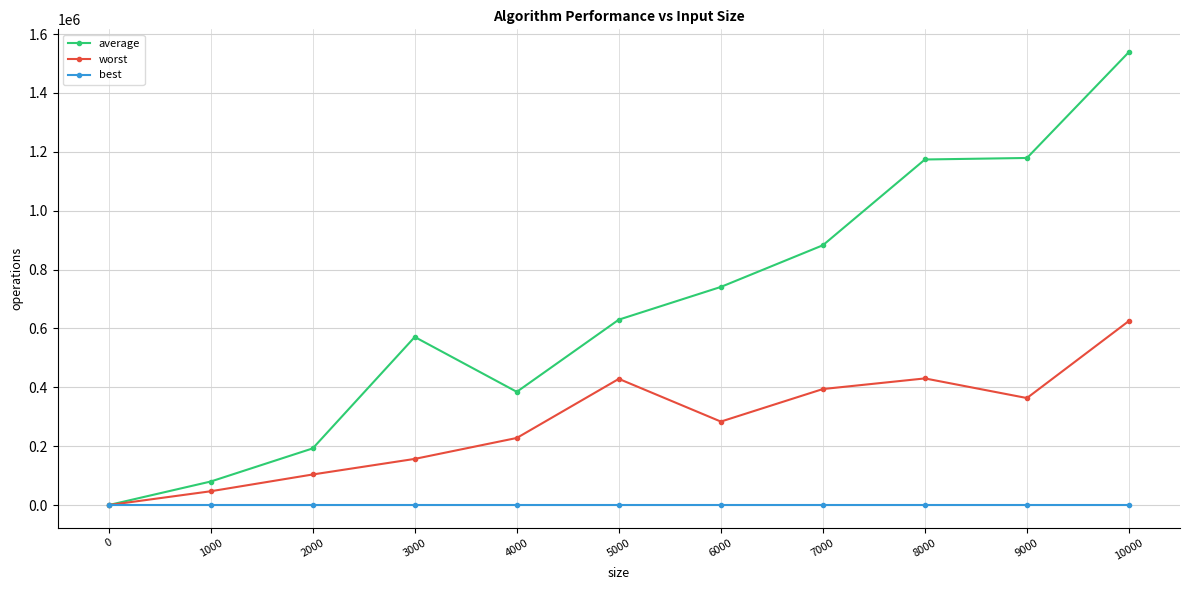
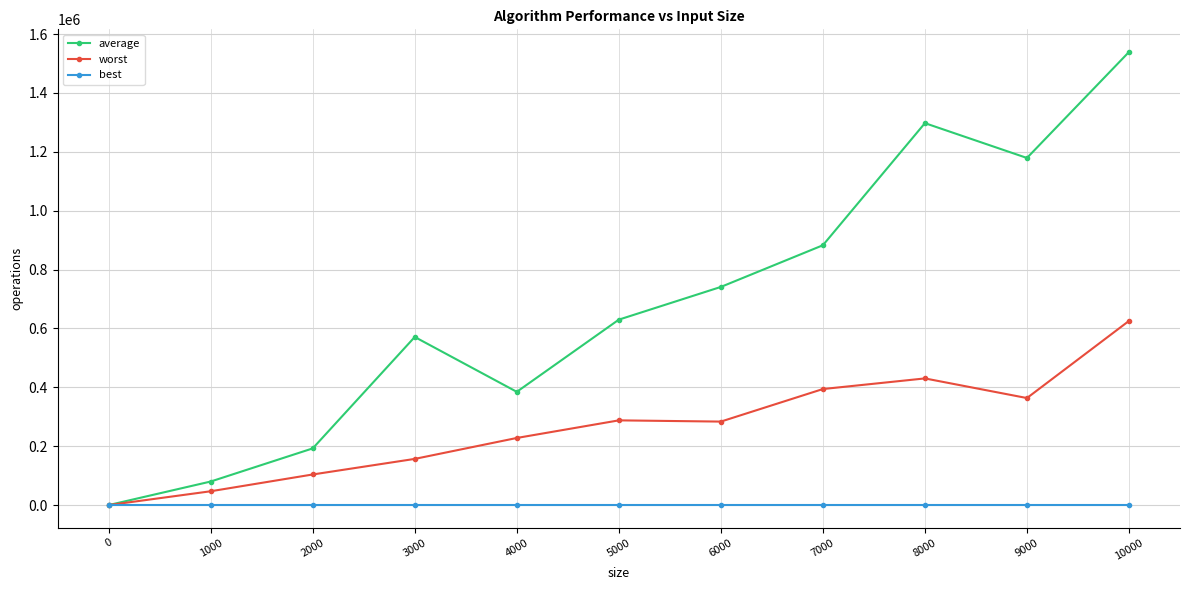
  {
    "average": {
      "1000": 80000,
      "2000": 190000,
      "3000": 570000,
      "4000": 380000,
      "5000": 630000,
      "6000": 740000,
      "7000": 880000,
-     "8000": 1170000,
+     "8000": 1300000,
      "9000": 1180000,
      "10000": 1540000
    },
    "worst": {
      "1000": 50000,
      "2000": 100000,
      "3000": 160000,
      "4000": 230000,
-     "5000": 430000,
+     "5000": 290000,
      "6000": 280000,
      "7000": 390000,
      "8000": 430000,
      "9000": 360000,
      "10000": 630000
    },
    "best": {
      "1000": 0,
      "2000": 0,
      "3000": 0,
      "4000": 0,
      "5000": 0,
      "6000": 0,
      "7000": 0,
      "8000": 0,
      "9000": 0,
      "10000": 0
    }
  }
